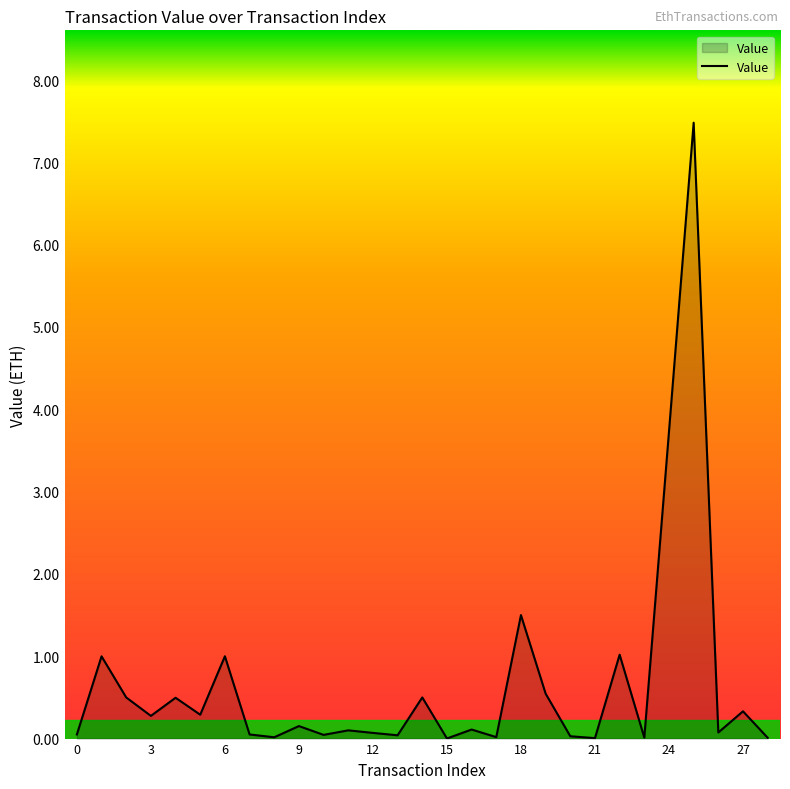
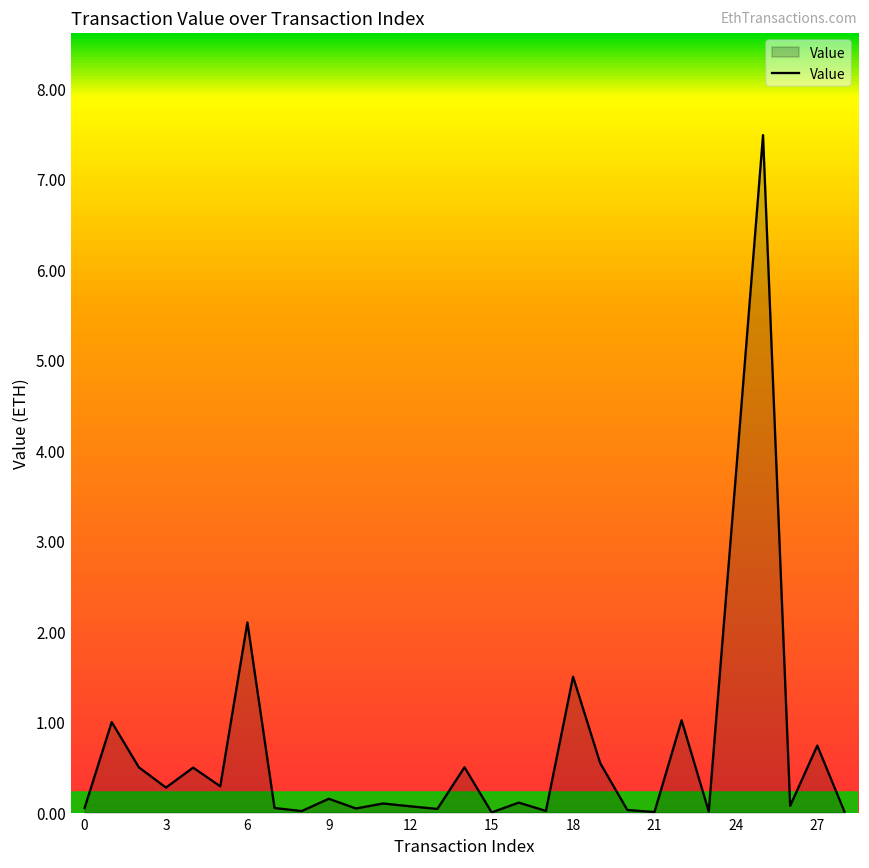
  {
    "3": 0.3,
-   "6": 1.0,
+   "6": 2.1,
    "18": 1.5,
    "24": 3.7,
-   "27": 0.3
+   "27": 0.7
  }
